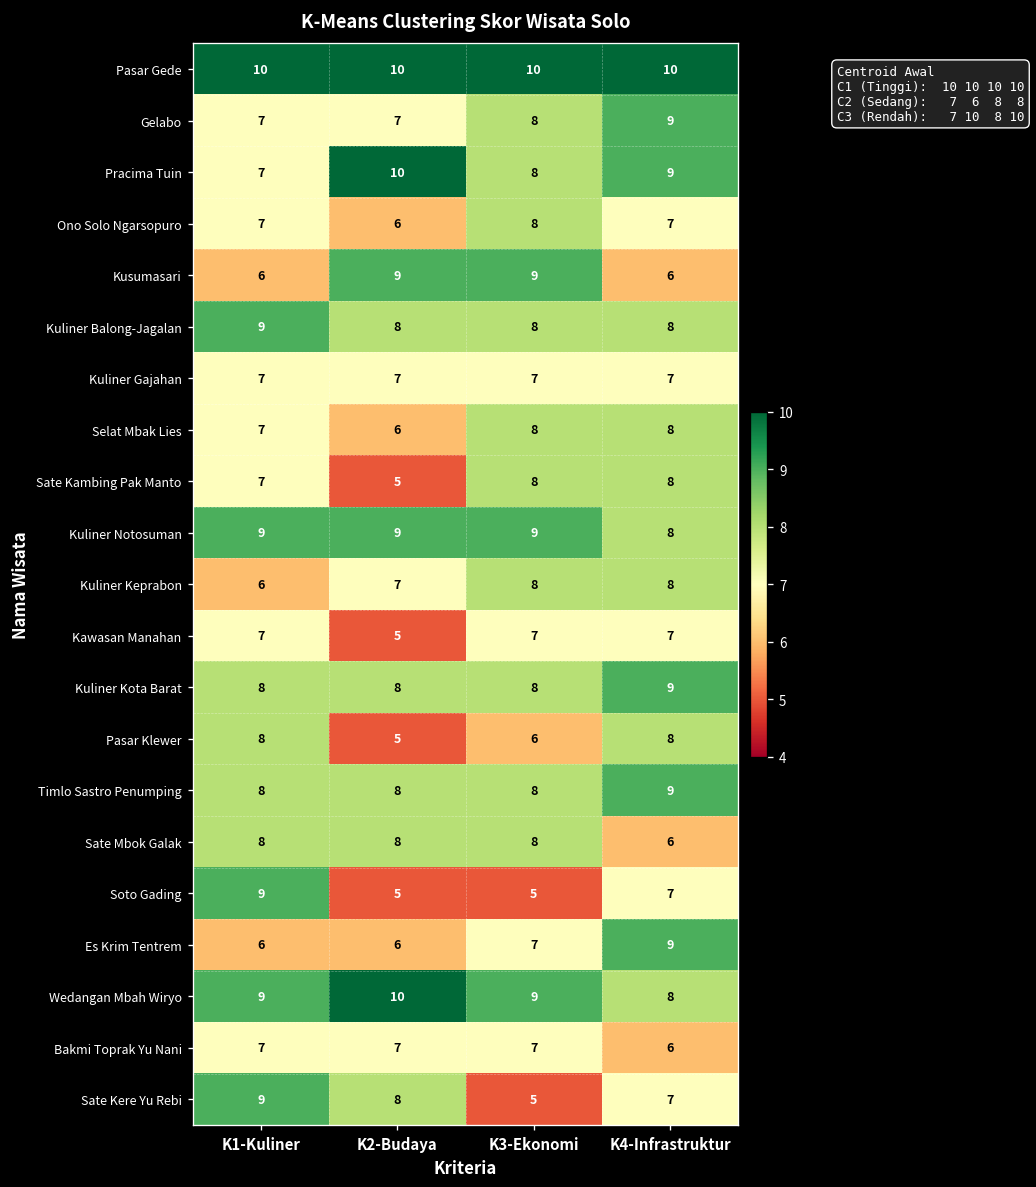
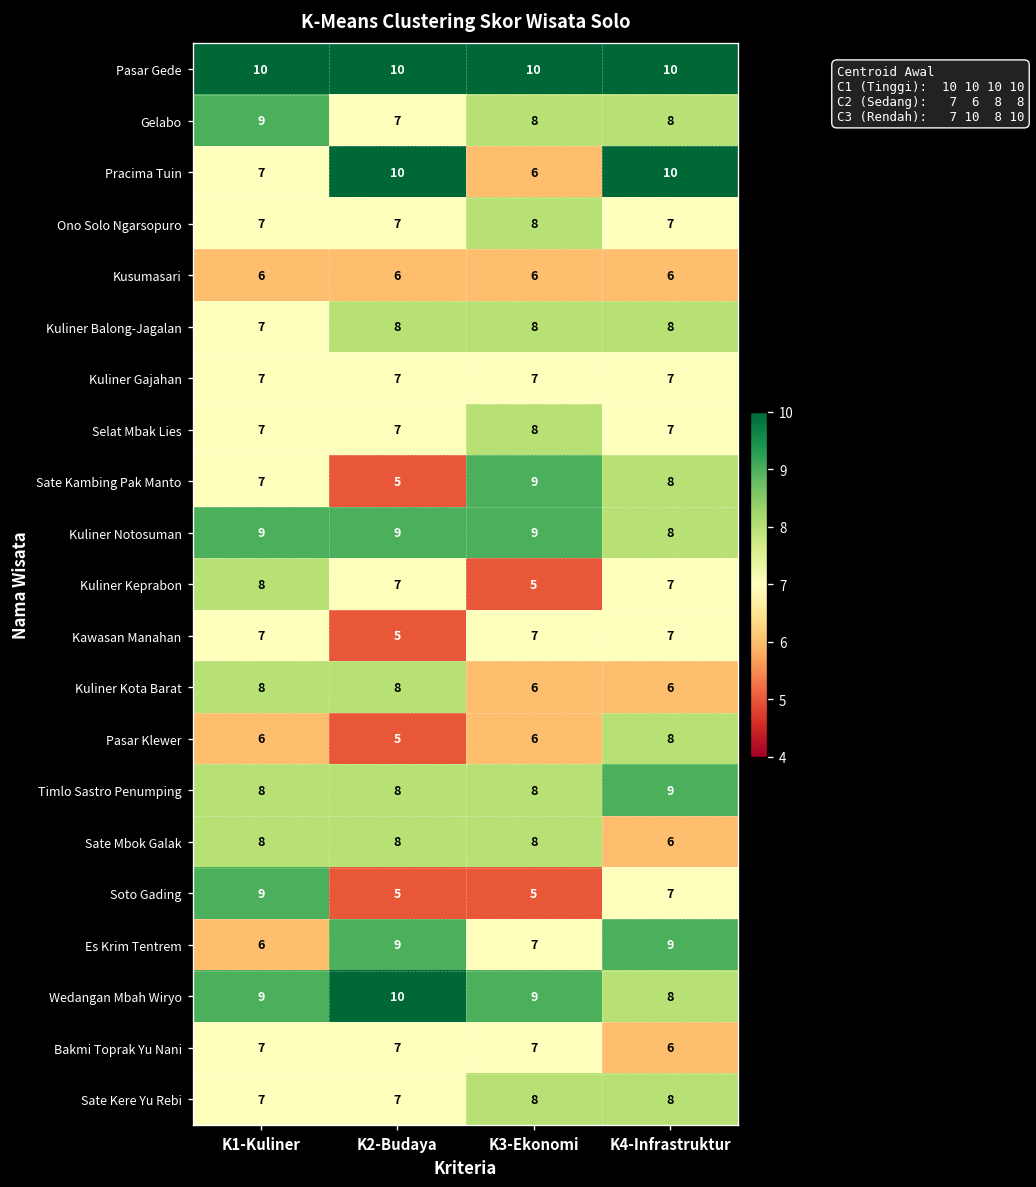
  {
    "Pasar Gede": {
      "K1-Kuliner": 10,
      "K2-Budaya": 10,
      "K3-Ekonomi": 10,
      "K4-Infrastruktur": 10
    },
    "Gelabo": {
-     "K1-Kuliner": 7,
+     "K1-Kuliner": 9,
      "K2-Budaya": 7,
      "K3-Ekonomi": 8,
-     "K4-Infrastruktur": 9
+     "K4-Infrastruktur": 8
    },
    "Pracima Tuin": {
      "K1-Kuliner": 7,
      "K2-Budaya": 10,
-     "K3-Ekonomi": 8,
-     "K4-Infrastruktur": 9
+     "K3-Ekonomi": 6,
+     "K4-Infrastruktur": 10
    },
    "Ono Solo Ngarsopuro": {
      "K1-Kuliner": 7,
-     "K2-Budaya": 6,
+     "K2-Budaya": 7,
      "K3-Ekonomi": 8,
      "K4-Infrastruktur": 7
    },
    "Kusumasari": {
      "K1-Kuliner": 6,
-     "K2-Budaya": 9,
-     "K3-Ekonomi": 9,
+     "K2-Budaya": 6,
+     "K3-Ekonomi": 6,
      "K4-Infrastruktur": 6
    },
    "Kuliner Balong-Jagalan": {
-     "K1-Kuliner": 9,
+     "K1-Kuliner": 7,
      "K2-Budaya": 8,
      "K3-Ekonomi": 8,
      "K4-Infrastruktur": 8
    },
    "Kuliner Gajahan": {
      "K1-Kuliner": 7,
      "K2-Budaya": 7,
      "K3-Ekonomi": 7,
      "K4-Infrastruktur": 7
    },
    "Selat Mbak Lies": {
      "K1-Kuliner": 7,
-     "K2-Budaya": 6,
+     "K2-Budaya": 7,
      "K3-Ekonomi": 8,
-     "K4-Infrastruktur": 8
+     "K4-Infrastruktur": 7
    },
    "Sate Kambing Pak Manto": {
      "K1-Kuliner": 7,
      "K2-Budaya": 5,
-     "K3-Ekonomi": 8,
+     "K3-Ekonomi": 9,
      "K4-Infrastruktur": 8
    },
    "Kuliner Notosuman": {
      "K1-Kuliner": 9,
      "K2-Budaya": 9,
      "K3-Ekonomi": 9,
      "K4-Infrastruktur": 8
    },
    "Kuliner Keprabon": {
-     "K1-Kuliner": 6,
+     "K1-Kuliner": 8,
      "K2-Budaya": 7,
-     "K3-Ekonomi": 8,
-     "K4-Infrastruktur": 8
+     "K3-Ekonomi": 5,
+     "K4-Infrastruktur": 7
    },
    "Kawasan Manahan": {
      "K1-Kuliner": 7,
      "K2-Budaya": 5,
      "K3-Ekonomi": 7,
      "K4-Infrastruktur": 7
    },
    "Kuliner Kota Barat": {
      "K1-Kuliner": 8,
      "K2-Budaya": 8,
-     "K3-Ekonomi": 8,
-     "K4-Infrastruktur": 9
+     "K3-Ekonomi": 6,
+     "K4-Infrastruktur": 6
    },
    "Pasar Klewer": {
-     "K1-Kuliner": 8,
+     "K1-Kuliner": 6,
      "K2-Budaya": 5,
      "K3-Ekonomi": 6,
      "K4-Infrastruktur": 8
    },
    "Timlo Sastro Penumping": {
      "K1-Kuliner": 8,
      "K2-Budaya": 8,
      "K3-Ekonomi": 8,
      "K4-Infrastruktur": 9
    },
    "Sate Mbok Galak": {
      "K1-Kuliner": 8,
      "K2-Budaya": 8,
      "K3-Ekonomi": 8,
      "K4-Infrastruktur": 6
    },
    "Soto Gading": {
      "K1-Kuliner": 9,
      "K2-Budaya": 5,
      "K3-Ekonomi": 5,
      "K4-Infrastruktur": 7
    },
    "Es Krim Tentrem": {
      "K1-Kuliner": 6,
-     "K2-Budaya": 6,
+     "K2-Budaya": 9,
      "K3-Ekonomi": 7,
      "K4-Infrastruktur": 9
    },
    "Wedangan Mbah Wiryo": {
      "K1-Kuliner": 9,
      "K2-Budaya": 10,
      "K3-Ekonomi": 9,
      "K4-Infrastruktur": 8
    },
    "Bakmi Toprak Yu Nani": {
      "K1-Kuliner": 7,
      "K2-Budaya": 7,
      "K3-Ekonomi": 7,
      "K4-Infrastruktur": 6
    },
    "Sate Kere Yu Rebi": {
-     "K1-Kuliner": 9,
-     "K2-Budaya": 8,
-     "K3-Ekonomi": 5,
-     "K4-Infrastruktur": 7
+     "K1-Kuliner": 7,
+     "K2-Budaya": 7,
+     "K3-Ekonomi": 8,
+     "K4-Infrastruktur": 8
    }
  }
